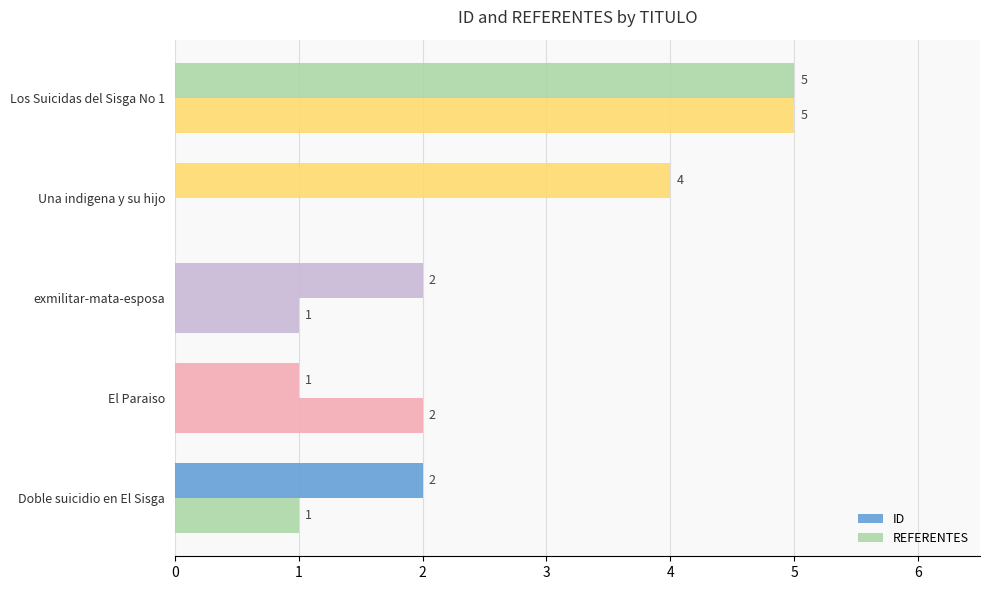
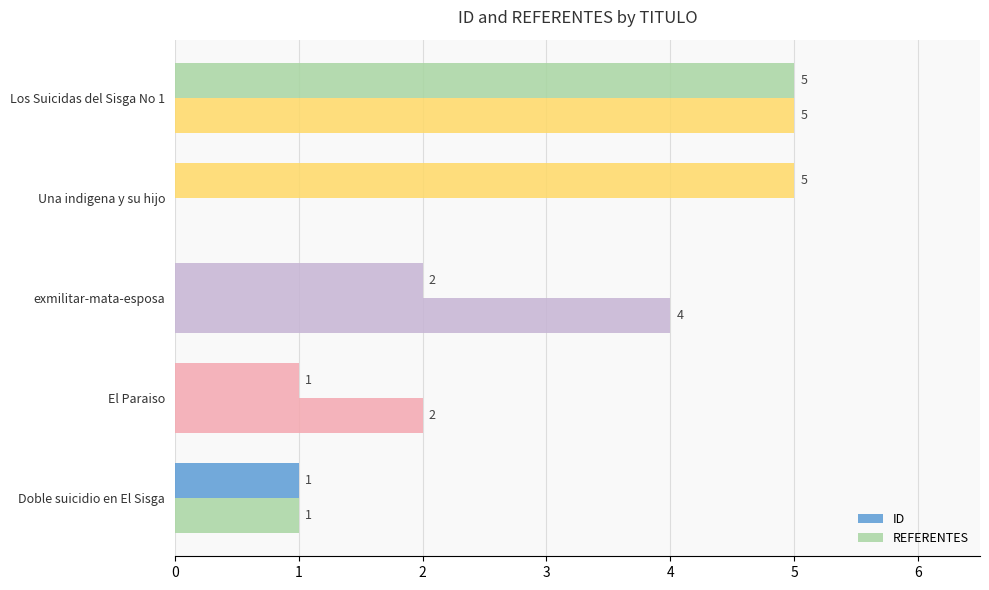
  {
    "ID": {
      "Los Suicidas del Sisga No 1": 5,
-     "Una indigena y su hijo": 4,
+     "Una indigena y su hijo": 5,
      "exmilitar-mata-esposa": 2,
      "El Paraiso": 1,
-     "Doble suicidio en El Sisga": 2
+     "Doble suicidio en El Sisga": 1
    },
    "REFERENTES": {
      "Los Suicidas del Sisga No 1": 5,
-     "exmilitar-mata-esposa": 1,
+     "exmilitar-mata-esposa": 4,
      "El Paraiso": 2,
      "Doble suicidio en El Sisga": 1
    }
  }
